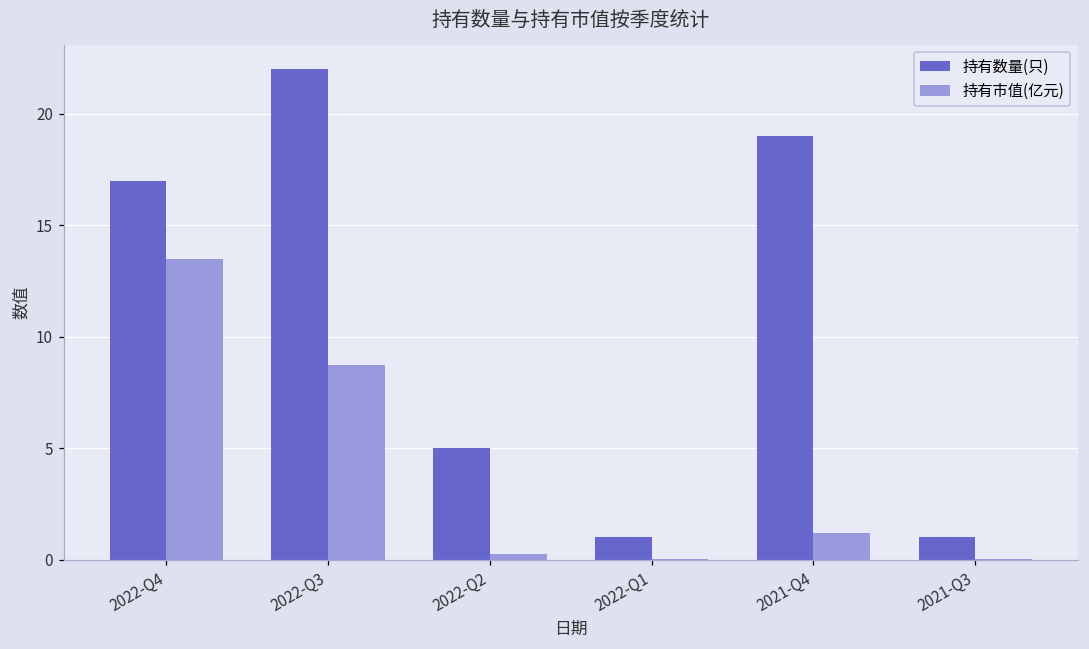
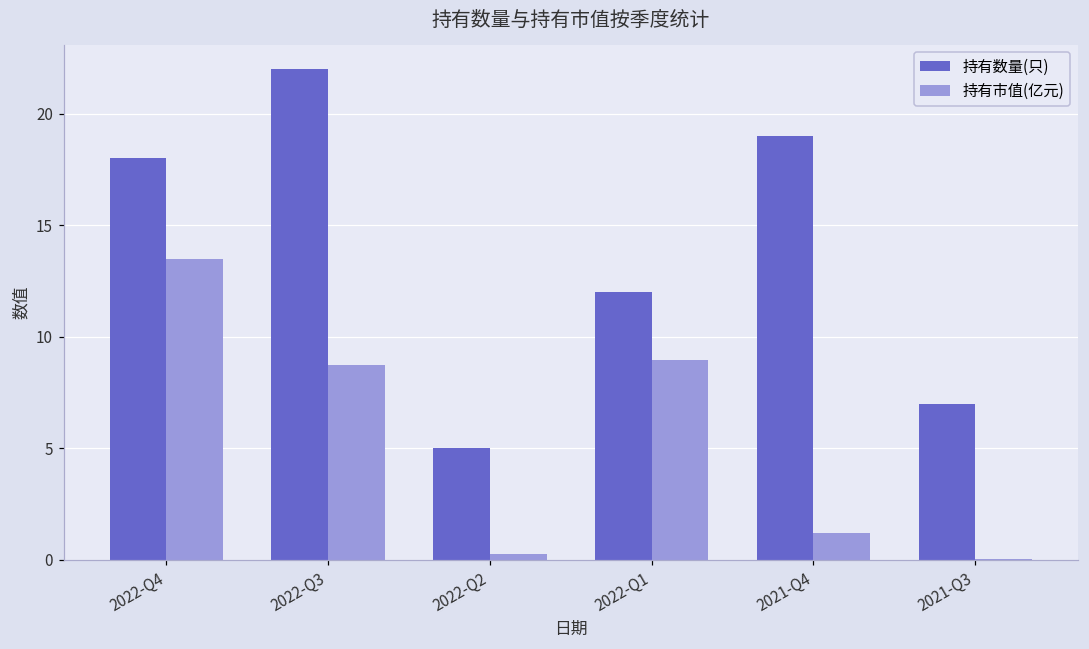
  {
    "持有数量(只)": {
-     "2022-Q4": 17,
+     "2022-Q4": 18,
      "2022-Q3": 22,
      "2022-Q2": 5,
-     "2022-Q1": 1,
+     "2022-Q1": 12,
      "2021-Q4": 19,
-     "2021-Q3": 1
+     "2021-Q3": 7
    },
    "持有市值(亿元)": {
      "2022-Q4": 13.5,
      "2022-Q3": 8.7,
      "2022-Q2": 0.3,
-     "2022-Q1": 0.0,
+     "2022-Q1": 9.0,
      "2021-Q4": 1.2
    }
  }
